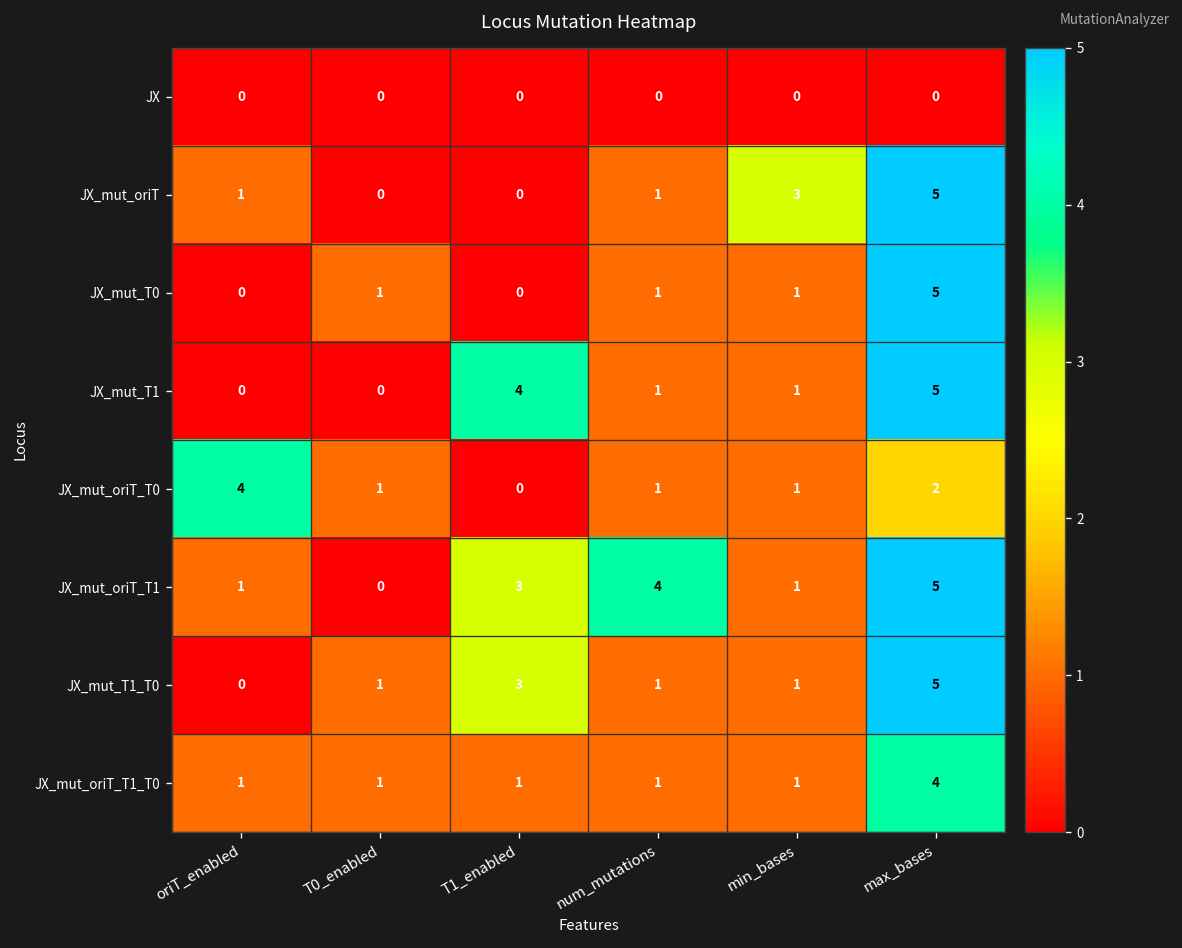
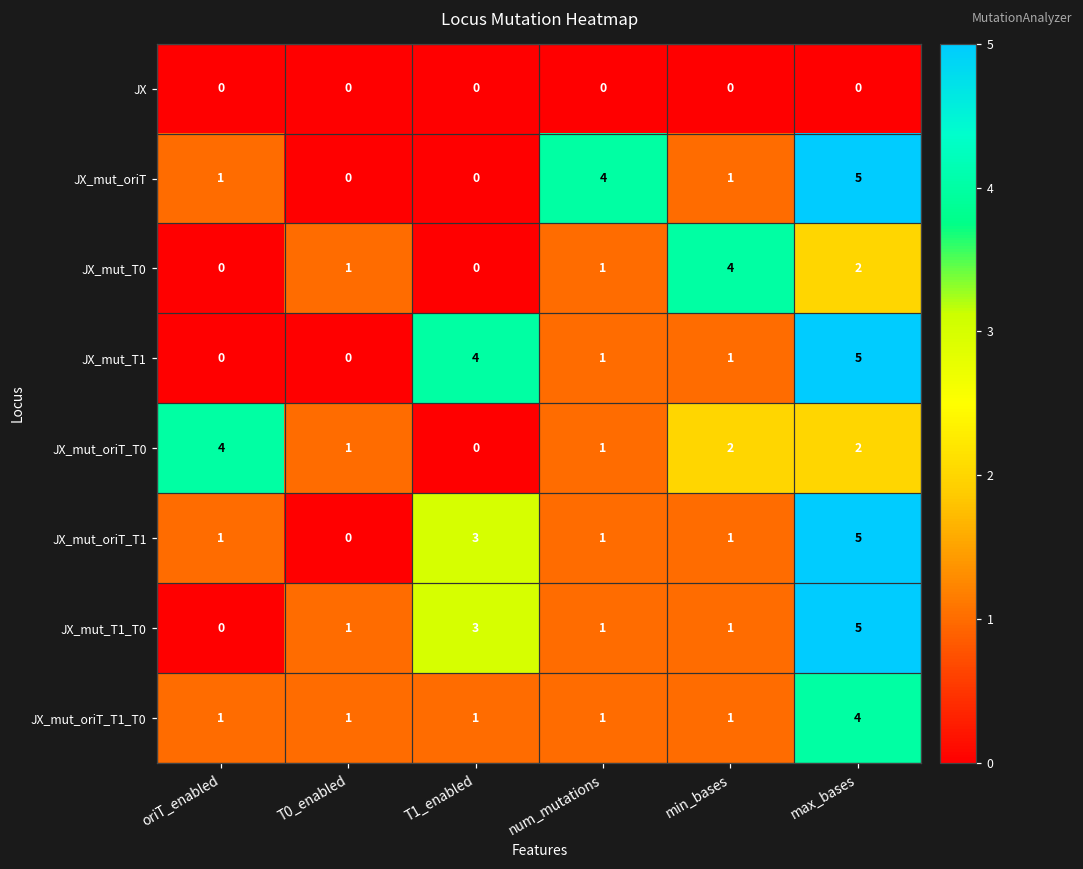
  {
    "JX": {
      "oriT_enabled": 0,
      "T0_enabled": 0,
      "T1_enabled": 0,
      "num_mutations": 0,
      "min_bases": 0,
      "max_bases": 0
    },
    "JX_mut_oriT": {
      "oriT_enabled": 1,
      "T0_enabled": 0,
      "T1_enabled": 0,
-     "num_mutations": 1,
-     "min_bases": 3,
+     "num_mutations": 4,
+     "min_bases": 1,
      "max_bases": 5
    },
    "JX_mut_T0": {
      "oriT_enabled": 0,
      "T0_enabled": 1,
      "T1_enabled": 0,
      "num_mutations": 1,
-     "min_bases": 1,
-     "max_bases": 5
+     "min_bases": 4,
+     "max_bases": 2
    },
    "JX_mut_T1": {
      "oriT_enabled": 0,
      "T0_enabled": 0,
      "T1_enabled": 4,
      "num_mutations": 1,
      "min_bases": 1,
      "max_bases": 5
    },
    "JX_mut_oriT_T0": {
      "oriT_enabled": 4,
      "T0_enabled": 1,
      "T1_enabled": 0,
      "num_mutations": 1,
-     "min_bases": 1,
+     "min_bases": 2,
      "max_bases": 2
    },
    "JX_mut_oriT_T1": {
      "oriT_enabled": 1,
      "T0_enabled": 0,
      "T1_enabled": 3,
-     "num_mutations": 4,
+     "num_mutations": 1,
      "min_bases": 1,
      "max_bases": 5
    },
    "JX_mut_T1_T0": {
      "oriT_enabled": 0,
      "T0_enabled": 1,
      "T1_enabled": 3,
      "num_mutations": 1,
      "min_bases": 1,
      "max_bases": 5
    },
    "JX_mut_oriT_T1_T0": {
      "oriT_enabled": 1,
      "T0_enabled": 1,
      "T1_enabled": 1,
      "num_mutations": 1,
      "min_bases": 1,
      "max_bases": 4
    }
  }
